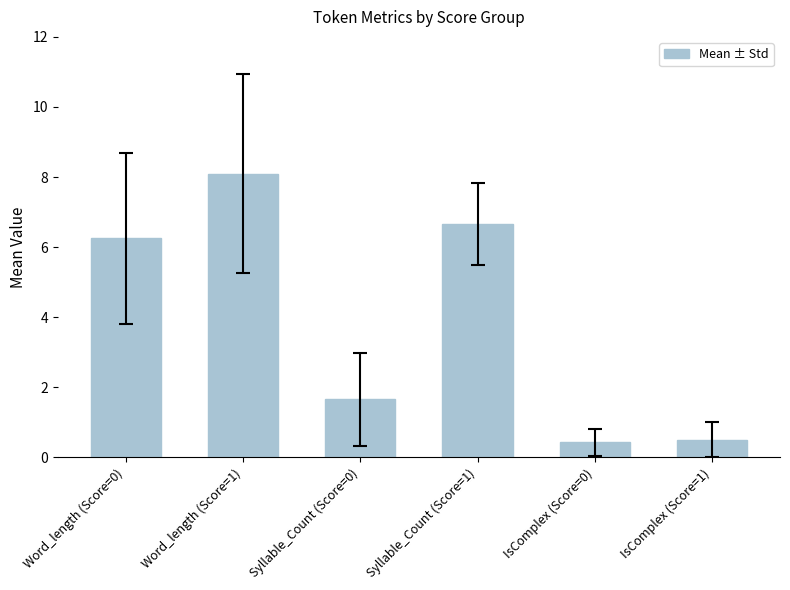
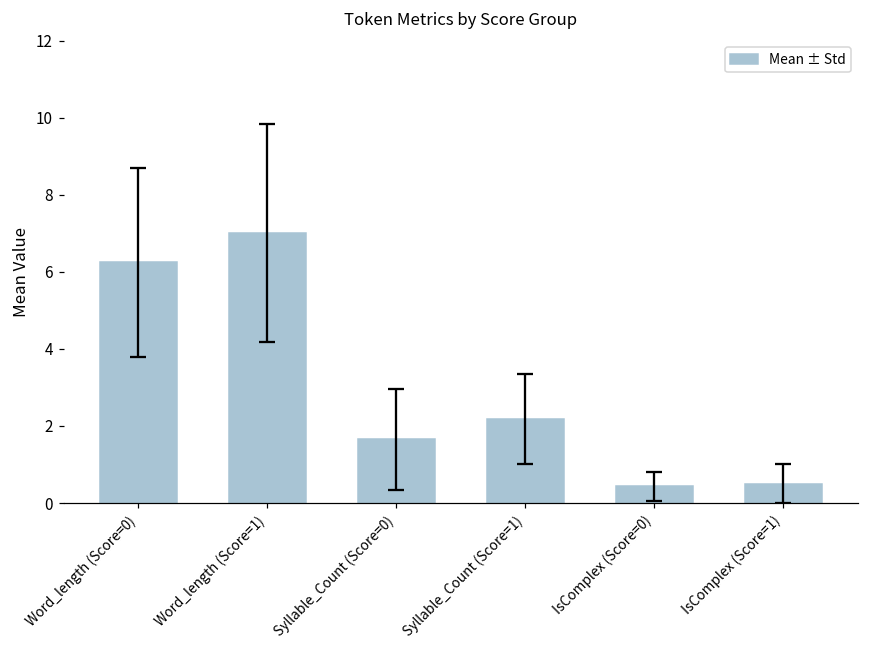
  {
    "Mean ± Std": {
      "Word_length (Score=0)": 6.3,
-     "Word_length (Score=1)": 8.1,
+     "Word_length (Score=1)": 7.0,
      "Syllable_Count (Score=0)": 1.7,
-     "Syllable_Count (Score=1)": 6.7,
+     "Syllable_Count (Score=1)": 2.2,
      "IsComplex (Score=0)": 0.4,
      "IsComplex (Score=1)": 0.5
    }
  }
